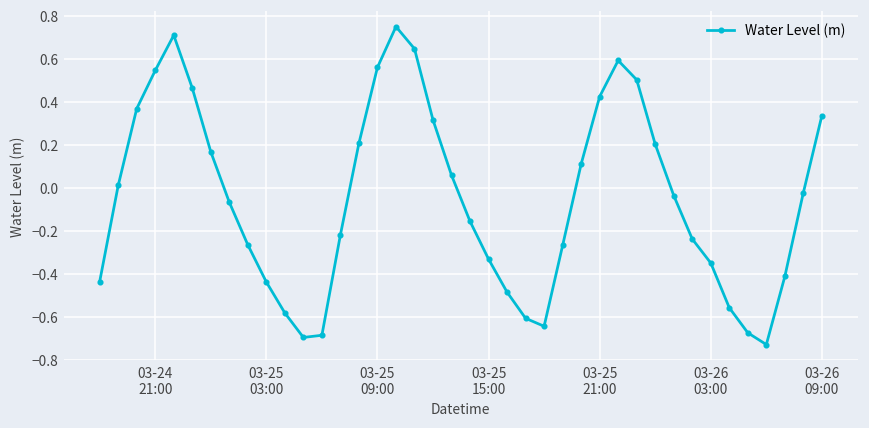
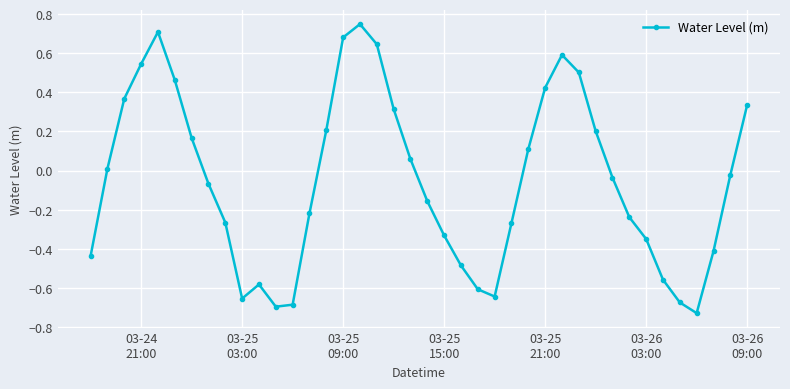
  {
    "03-24 21:00": 0.55,
-   "03-25 03:00": -0.44,
-   "03-25 09:00": 0.56,
+   "03-25 03:00": -0.65,
+   "03-25 09:00": 0.68,
    "03-25 15:00": -0.33,
    "03-25 21:00": 0.42,
    "03-26 03:00": -0.35,
    "03-26 09:00": 0.34
  }
